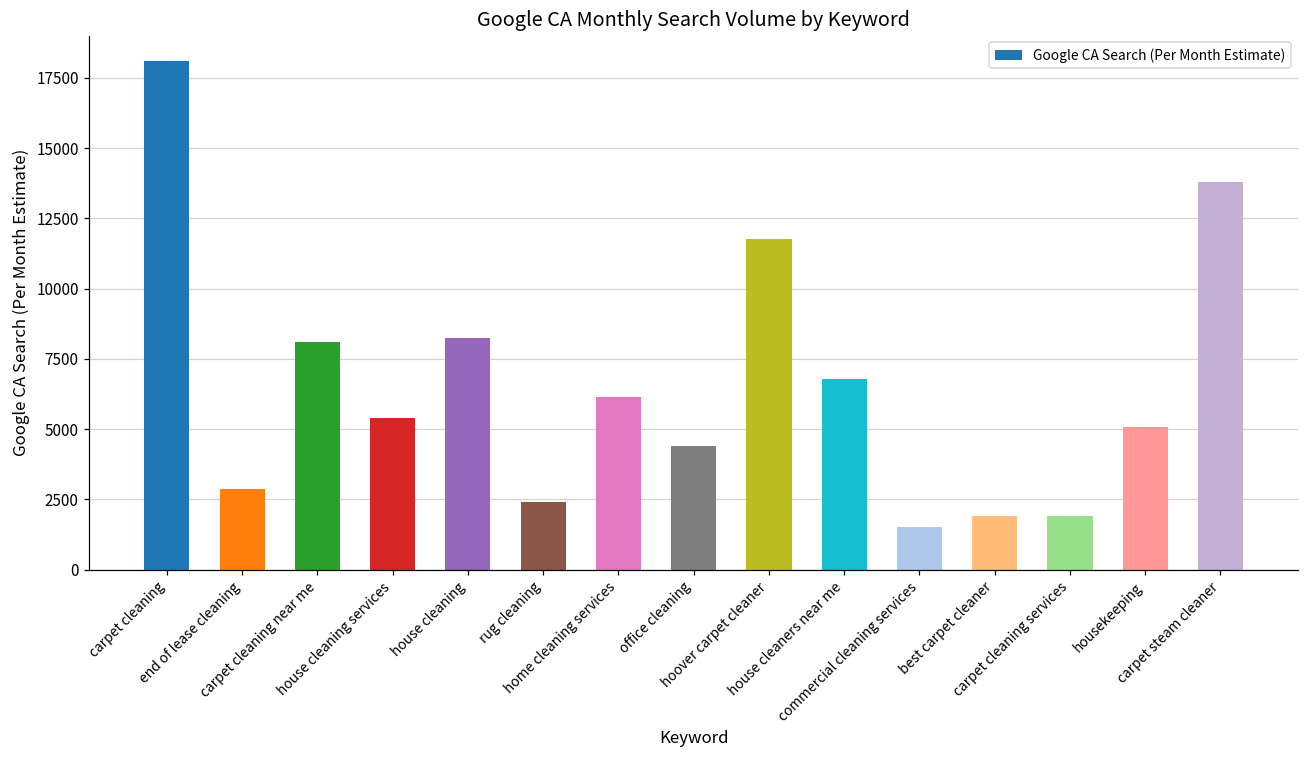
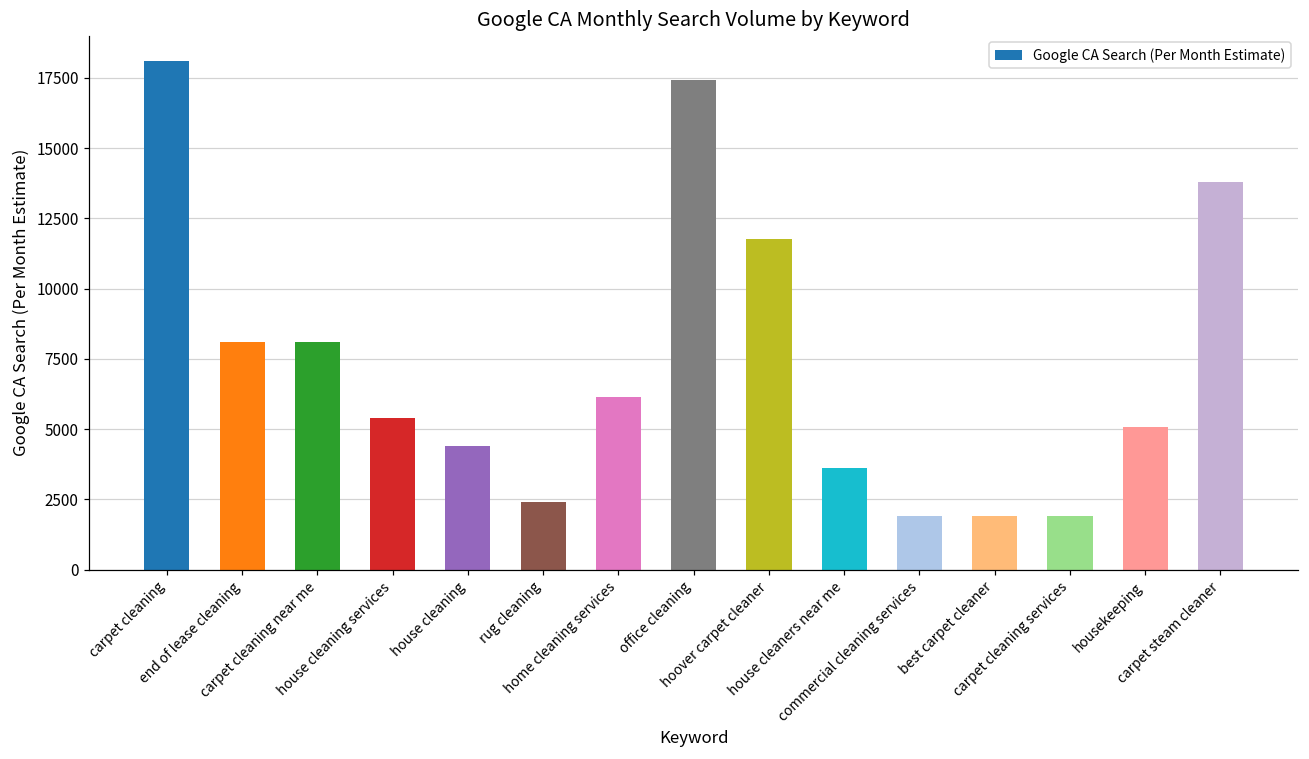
  {
    "carpet cleaning": 18100,
-   "end of lease cleaning": 2900,
+   "end of lease cleaning": 8100,
    "carpet cleaning near me": 8100,
    "house cleaning services": 5400,
-   "house cleaning": 8300,
+   "house cleaning": 4400,
    "rug cleaning": 2400,
    "home cleaning services": 6200,
-   "office cleaning": 4400,
+   "office cleaning": 17400,
    "hoover carpet cleaner": 11800,
-   "house cleaners near me": 6800,
-   "commercial cleaning services": 1500,
+   "house cleaners near me": 3600,
+   "commercial cleaning services": 1900,
    "best carpet cleaner": 1900,
    "carpet cleaning services": 1900,
    "housekeeping": 5100,
    "carpet steam cleaner": 13800
  }
